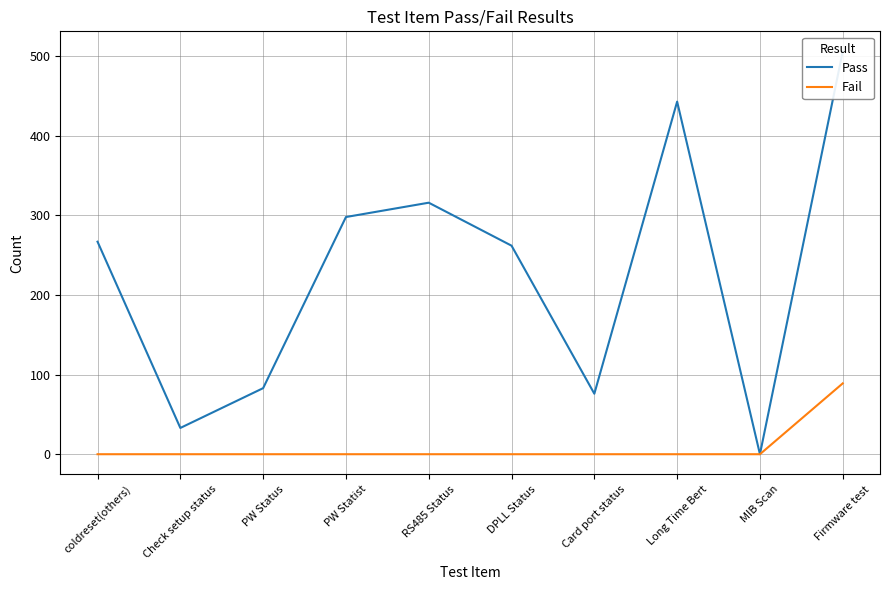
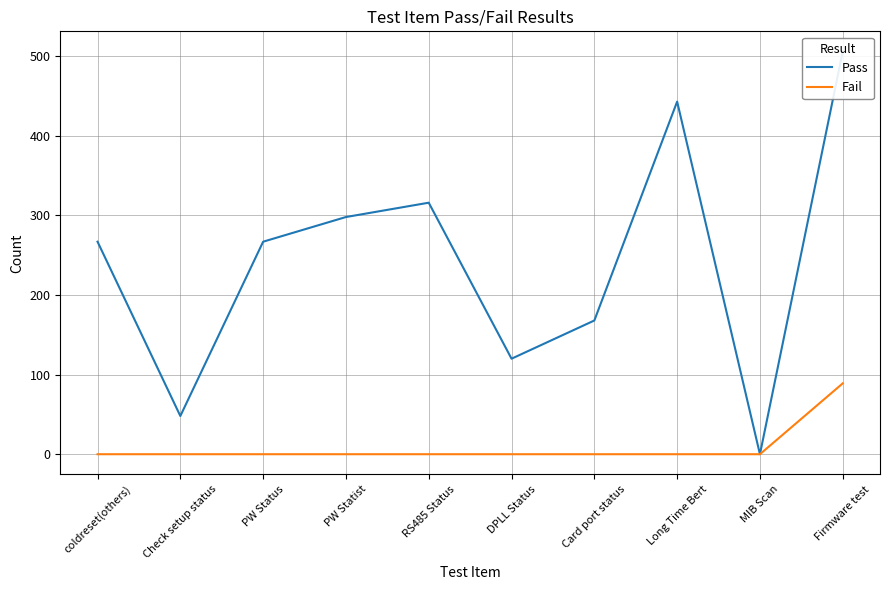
  {
    "Pass": {
      "coldreset(others)": 270,
-     "Check setup status": 30,
-     "PW Status": 80,
+     "Check setup status": 50,
+     "PW Status": 270,
      "PW Statist": 300,
      "RS485 Status": 320,
-     "DPLL Status": 260,
-     "Card port status": 80,
+     "DPLL Status": 120,
+     "Card port status": 170,
      "Long Time Bert": 440
    },
    "Fail": {
      "coldreset(others)": 0,
      "Check setup status": 0,
      "PW Status": 0,
      "PW Statist": 0,
      "RS485 Status": 0,
      "DPLL Status": 0,
      "Card port status": 0,
      "Long Time Bert": 0,
      "Firmware test": 90
    }
  }
